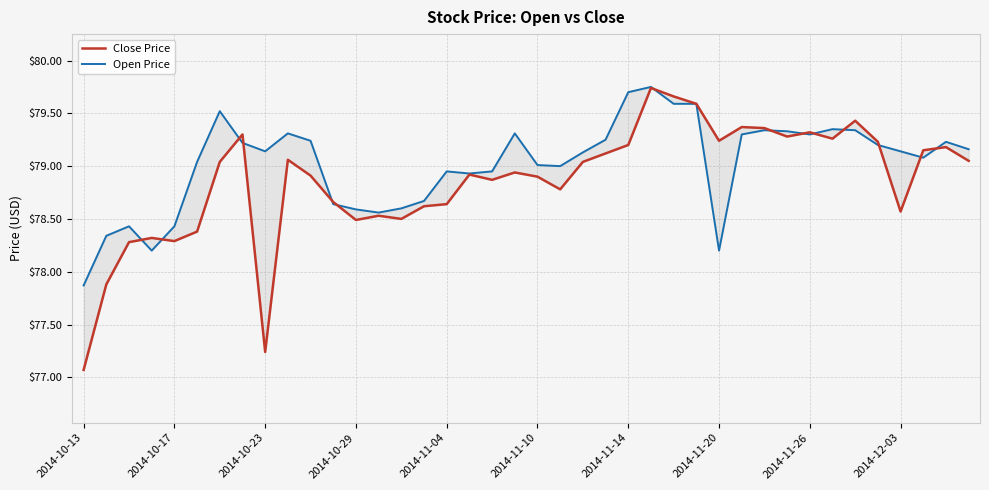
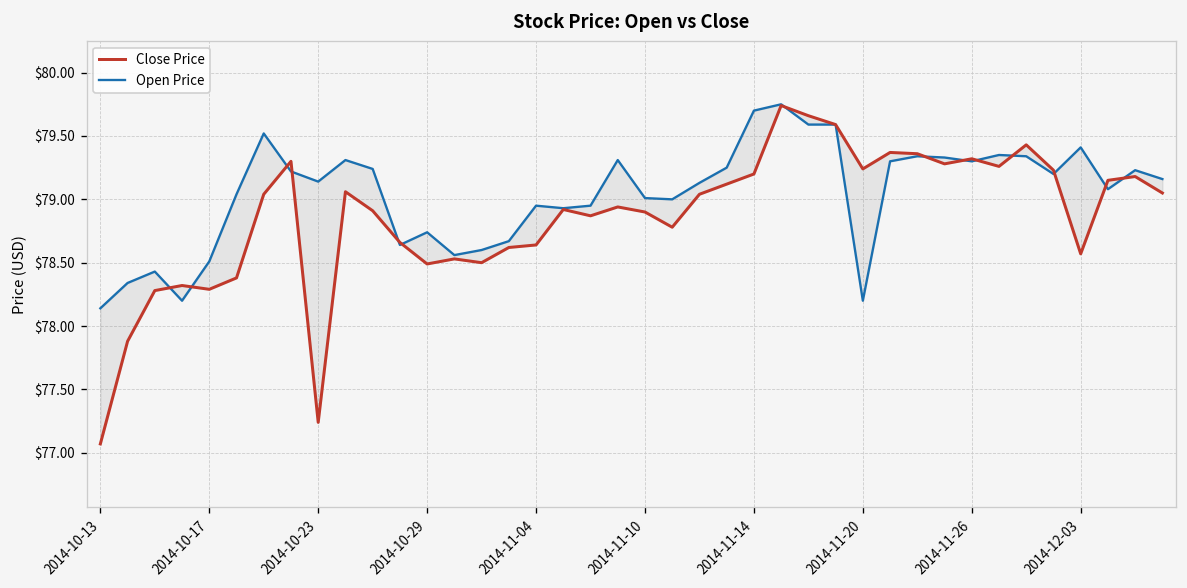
  {
    "Close Price": {
      "2014-10-13": "$77.07",
      "2014-10-17": "$78.29",
      "2014-10-23": "$77.24",
      "2014-10-29": "$78.49",
      "2014-11-04": "$78.64",
      "2014-11-10": "$78.90",
      "2014-11-14": "$79.20",
      "2014-12-03": "$78.57"
    },
    "Open Price": {
-     "2014-10-13": "$77.87",
-     "2014-10-17": "$78.43",
-     "2014-10-29": "$78.59",
+     "2014-10-13": "$78.14",
+     "2014-10-17": "$78.51",
+     "2014-10-29": "$78.74",
      "2014-11-20": "$78.20",
-     "2014-12-03": "$79.14"
+     "2014-12-03": "$79.41"
    }
  }
